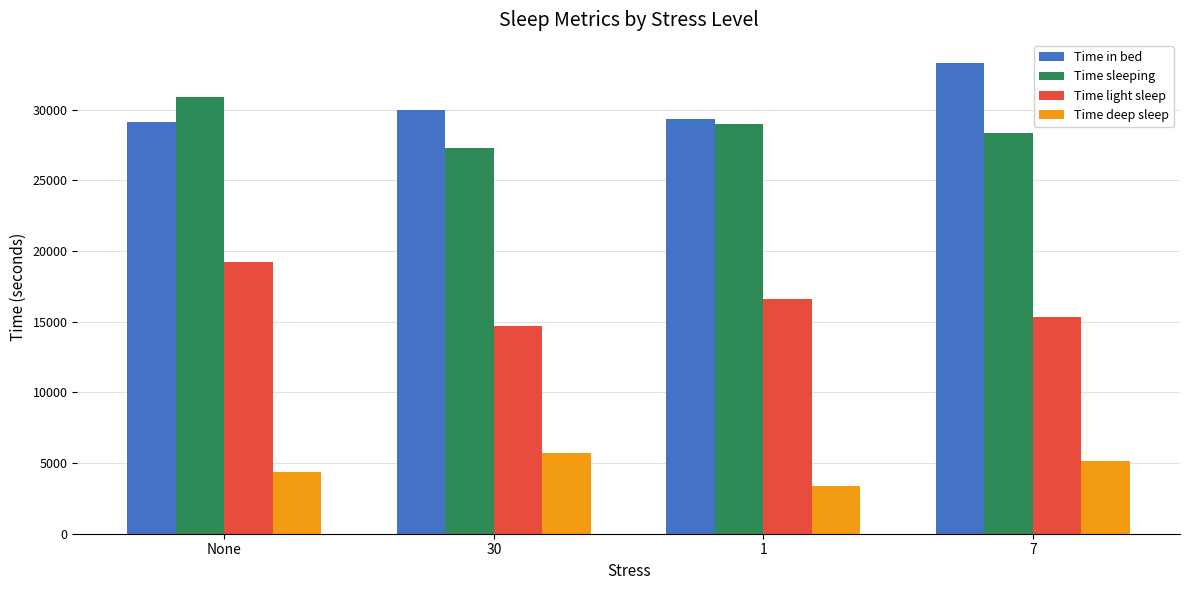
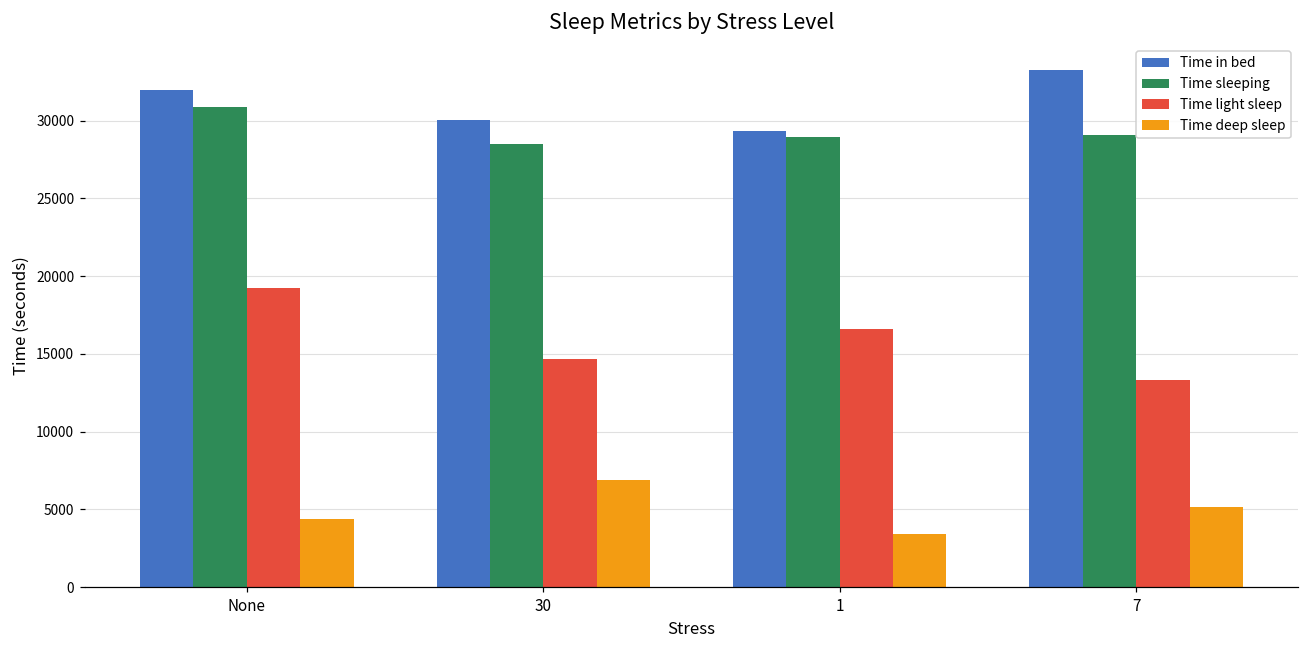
  {
    "Time in bed": {
-     "None": 29100,
+     "None": 32000,
      "30": 30000,
      "1": 29300,
      "7": 33300
    },
    "Time sleeping": {
      "None": 30900,
-     "30": 27300,
+     "30": 28500,
      "1": 29000,
-     "7": 28400
+     "7": 29100
    },
    "Time light sleep": {
      "None": 19200,
      "30": 14700,
      "1": 16600,
-     "7": 15300
+     "7": 13300
    },
    "Time deep sleep": {
      "None": 4400,
-     "30": 5700,
+     "30": 6900,
      "1": 3400,
      "7": 5200
    }
  }
